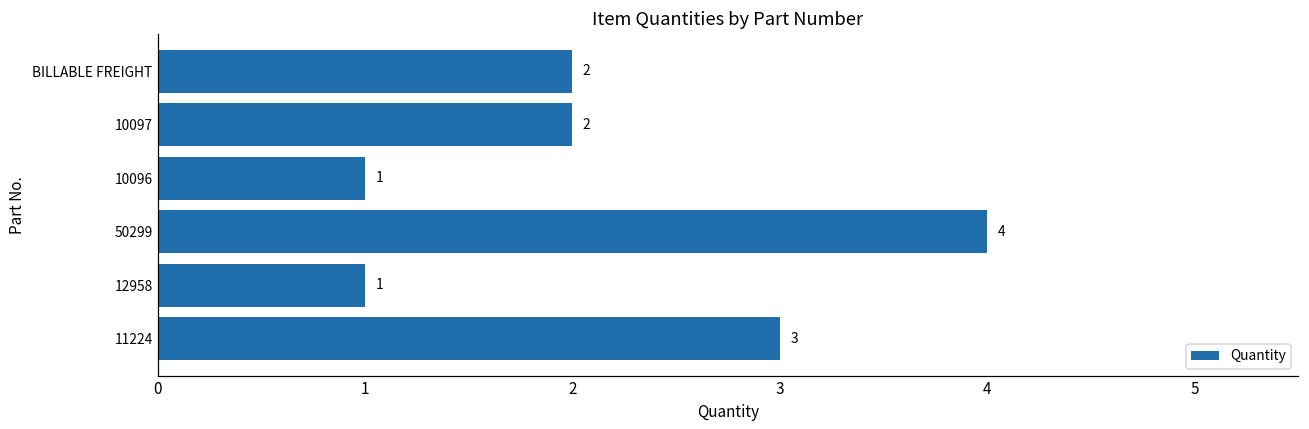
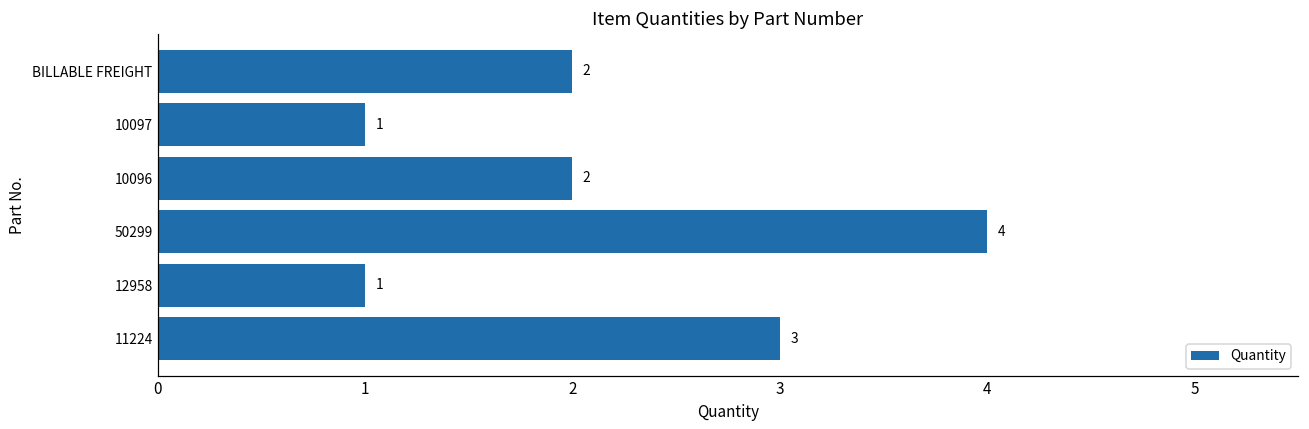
  {
    "BILLABLE FREIGHT": 2,
-   "10097": 2,
-   "10096": 1,
+   "10097": 1,
+   "10096": 2,
    "50299": 4,
    "12958": 1,
    "11224": 3
  }
